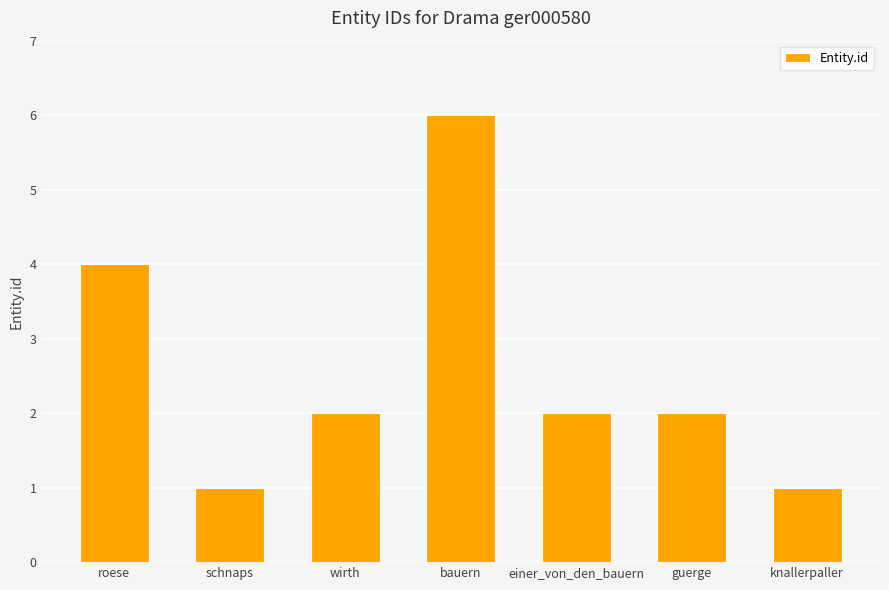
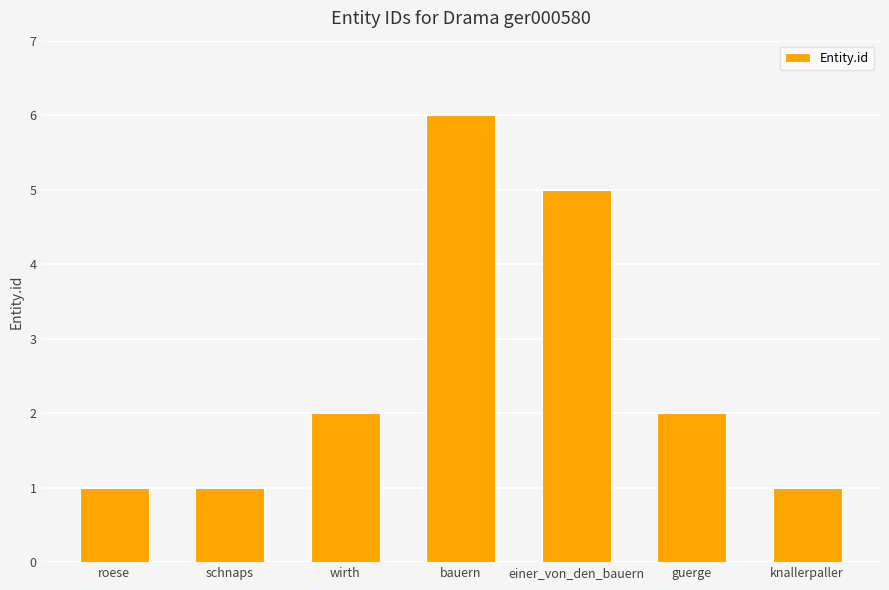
  {
-   "roese": 4,
+   "roese": 1,
    "schnaps": 1,
    "wirth": 2,
    "bauern": 6,
-   "einer_von_den_bauern": 2,
+   "einer_von_den_bauern": 5,
    "guerge": 2,
    "knallerpaller": 1
  }
